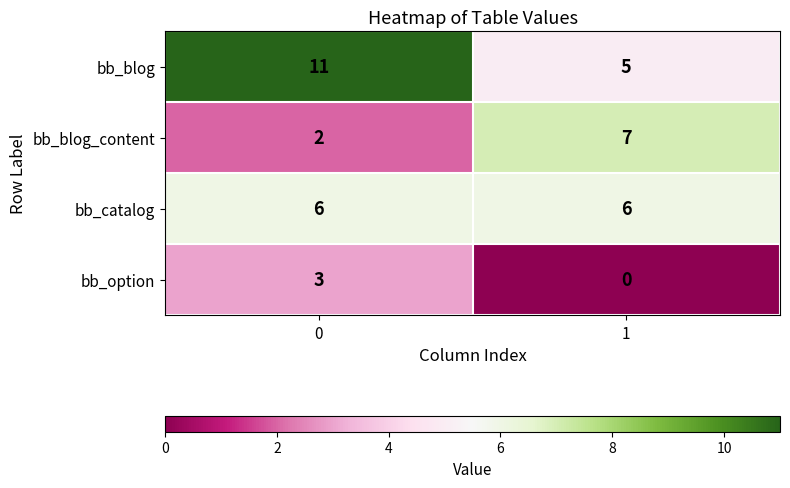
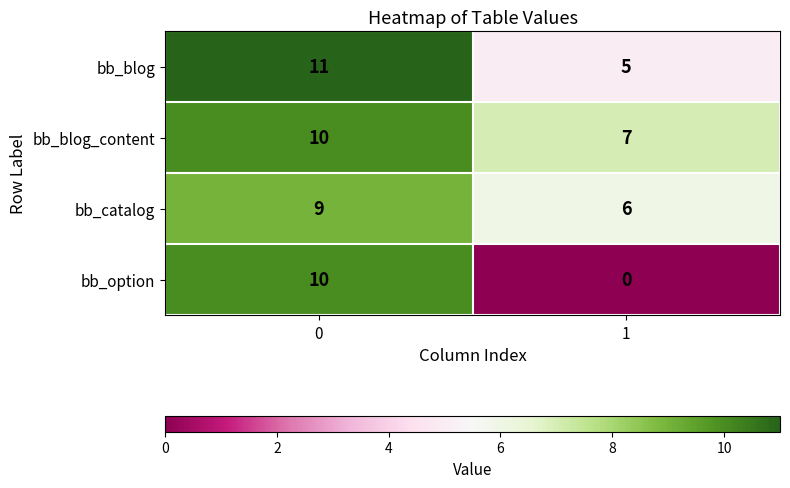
  {
    "bb_blog": {
      "0": 11,
      "1": 5
    },
    "bb_blog_content": {
-     "0": 2,
+     "0": 10,
      "1": 7
    },
    "bb_catalog": {
-     "0": 6,
+     "0": 9,
      "1": 6
    },
    "bb_option": {
-     "0": 3,
+     "0": 10,
      "1": 0
    }
  }
